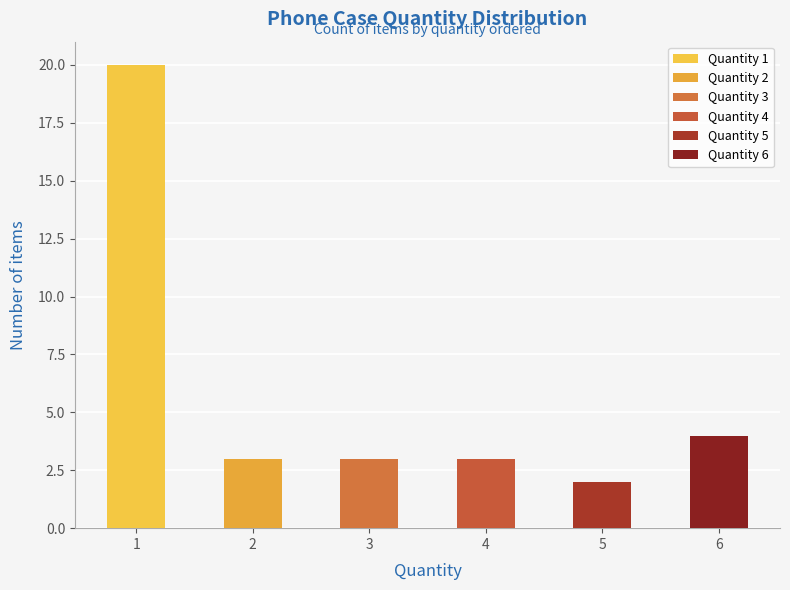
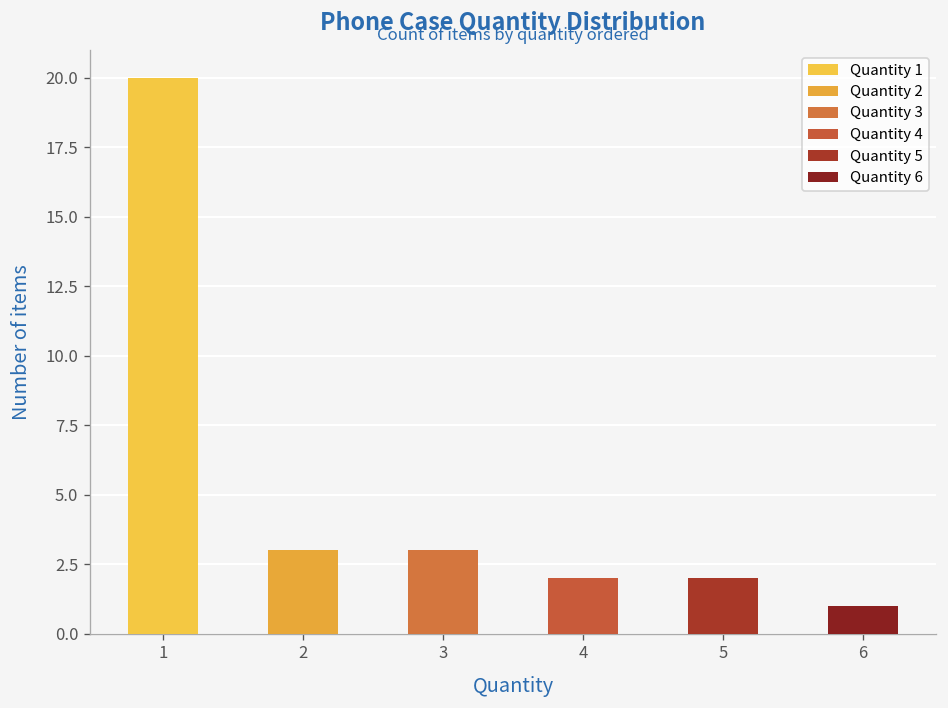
  {
    "1": 20,
    "2": 3,
    "3": 3,
-   "4": 3,
+   "4": 2,
    "5": 2,
-   "6": 4
+   "6": 1
  }
